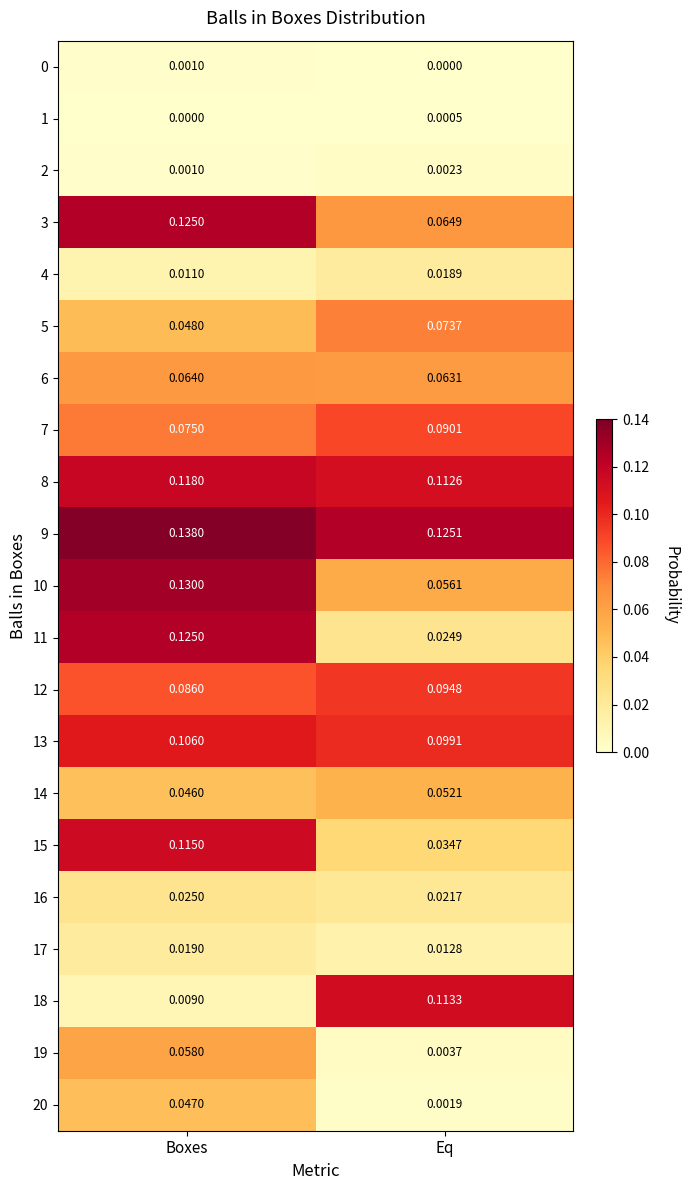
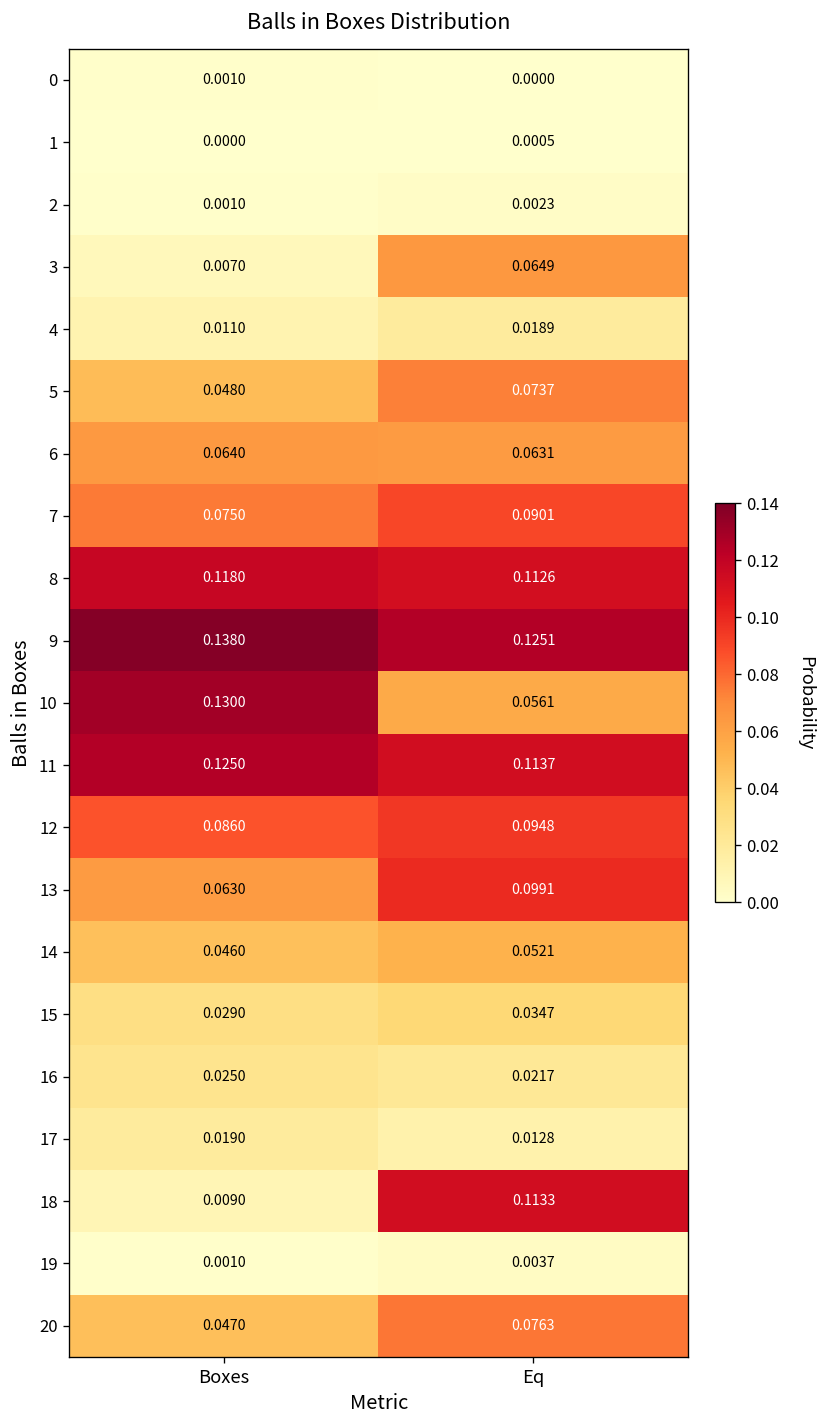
  {
    "0": {
      "Boxes": 0.0010,
      "Eq": 0.0000
    },
    "1": {
      "Boxes": 0.0000,
      "Eq": 0.0005
    },
    "2": {
      "Boxes": 0.0010,
      "Eq": 0.0023
    },
    "3": {
-     "Boxes": 0.1250,
+     "Boxes": 0.0070,
      "Eq": 0.0649
    },
    "4": {
      "Boxes": 0.0110,
      "Eq": 0.0189
    },
    "5": {
      "Boxes": 0.0480,
      "Eq": 0.0737
    },
    "6": {
      "Boxes": 0.0640,
      "Eq": 0.0631
    },
    "7": {
      "Boxes": 0.0750,
      "Eq": 0.0901
    },
    "8": {
      "Boxes": 0.1180,
      "Eq": 0.1126
    },
    "9": {
      "Boxes": 0.1380,
      "Eq": 0.1251
    },
    "10": {
      "Boxes": 0.1300,
      "Eq": 0.0561
    },
    "11": {
      "Boxes": 0.1250,
-     "Eq": 0.0249
+     "Eq": 0.1137
    },
    "12": {
      "Boxes": 0.0860,
      "Eq": 0.0948
    },
    "13": {
-     "Boxes": 0.1060,
+     "Boxes": 0.0630,
      "Eq": 0.0991
    },
    "14": {
      "Boxes": 0.0460,
      "Eq": 0.0521
    },
    "15": {
-     "Boxes": 0.1150,
+     "Boxes": 0.0290,
      "Eq": 0.0347
    },
    "16": {
      "Boxes": 0.0250,
      "Eq": 0.0217
    },
    "17": {
      "Boxes": 0.0190,
      "Eq": 0.0128
    },
    "18": {
      "Boxes": 0.0090,
      "Eq": 0.1133
    },
    "19": {
-     "Boxes": 0.0580,
+     "Boxes": 0.0010,
      "Eq": 0.0037
    },
    "20": {
      "Boxes": 0.0470,
-     "Eq": 0.0019
+     "Eq": 0.0763
    }
  }
